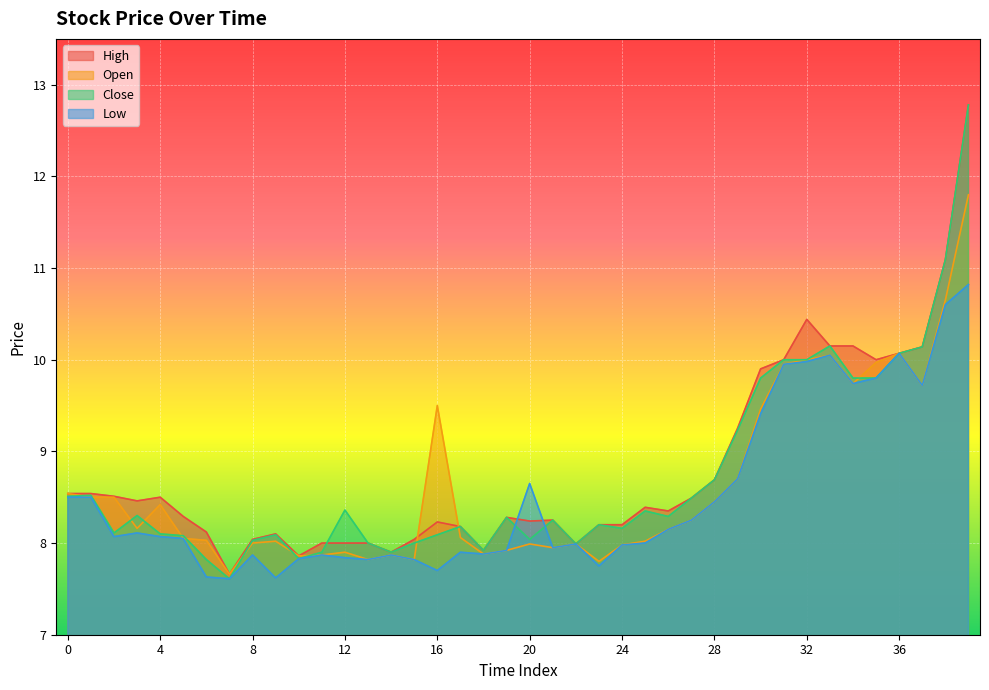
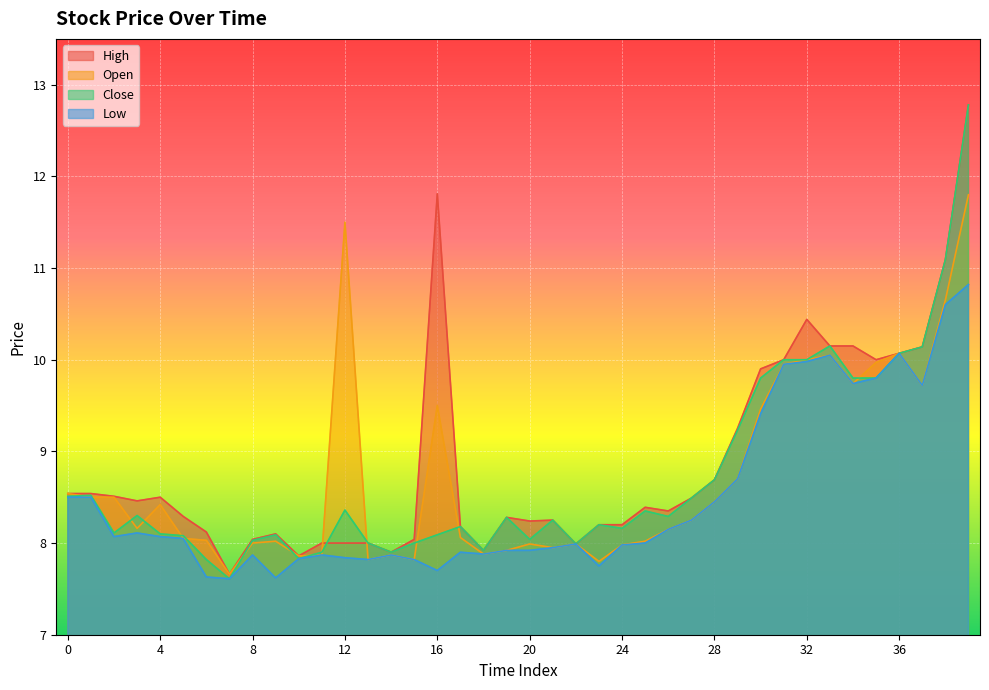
  {
    "High": {
      "4": 8.5,
      "12": 8.0,
-     "16": 8.2,
+     "16": 11.8,
      "20": 8.2,
      "24": 8.2,
      "32": 10.4
    },
    "Open": {
      "4": 8.4,
      "8": 8.0,
-     "12": 7.9,
+     "12": 11.5,
      "16": 9.5,
      "20": 8.0
    },
    "Close": {
      "4": 8.1,
      "12": 8.4,
      "16": 8.1,
      "20": 8.0,
      "24": 8.2
    },
    "Low": {
      "4": 8.1,
      "8": 7.9,
      "12": 7.8,
      "16": 7.7,
-     "20": 8.7
+     "20": 7.9
    }
  }
